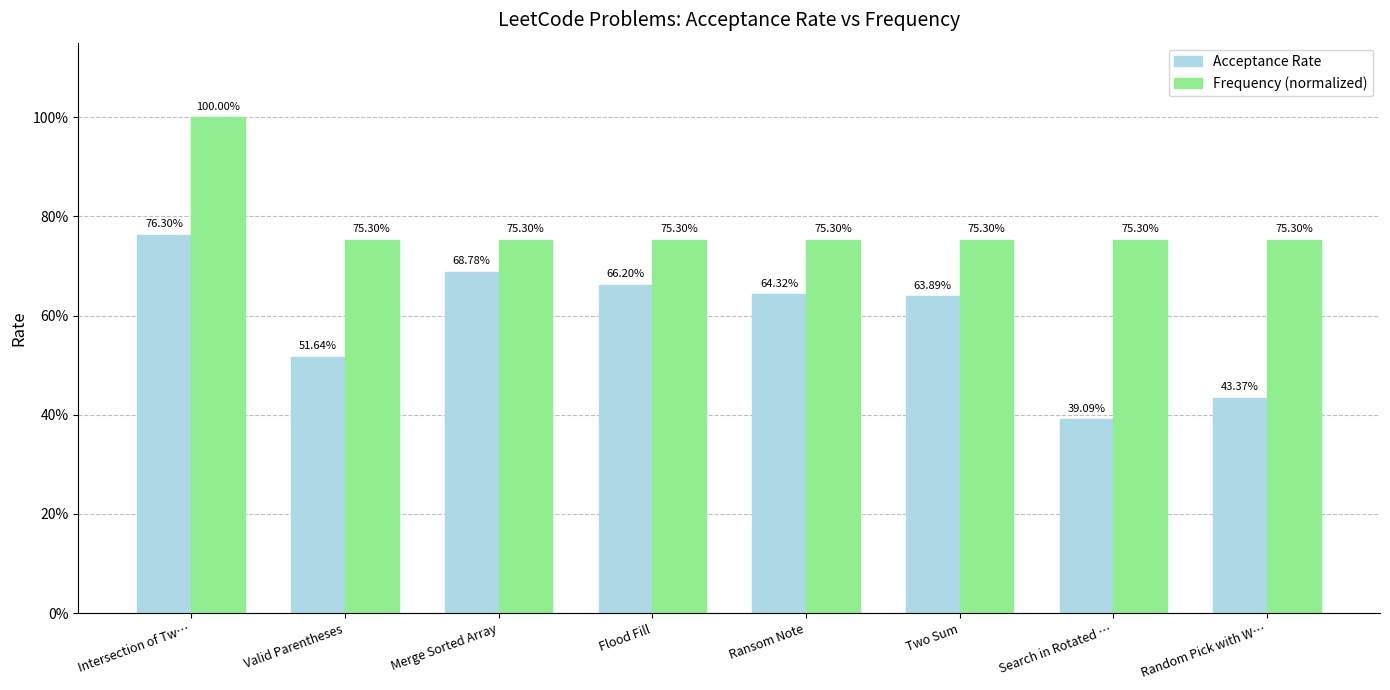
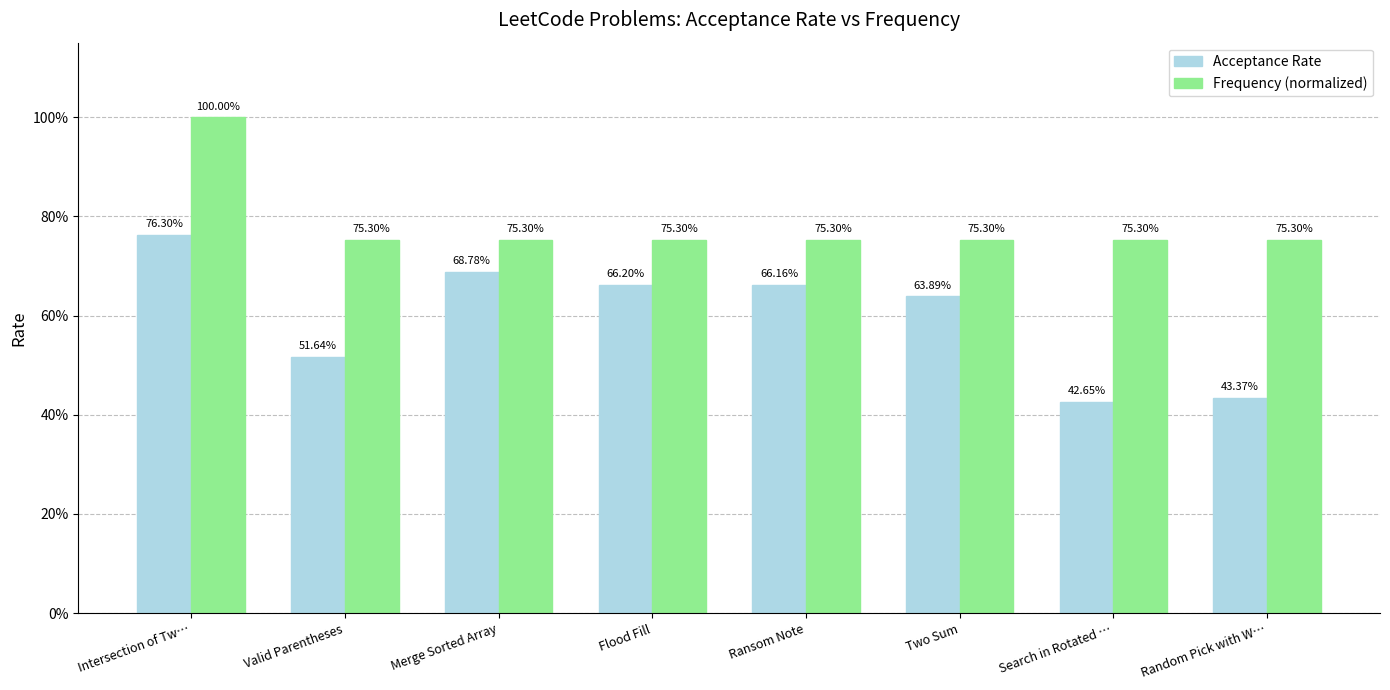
  {
    "Acceptance Rate": {
      "Intersection of Tw…": "76.30%",
      "Valid Parentheses": "51.64%",
      "Merge Sorted Array": "68.78%",
      "Flood Fill": "66.20%",
-     "Ransom Note": "64.32%",
+     "Ransom Note": "66.16%",
      "Two Sum": "63.89%",
-     "Search in Rotated …": "39.09%",
+     "Search in Rotated …": "42.65%",
      "Random Pick with W…": "43.37%"
    },
    "Frequency (normalized)": {
      "Intersection of Tw…": "100.00%",
      "Valid Parentheses": "75.30%",
      "Merge Sorted Array": "75.30%",
      "Flood Fill": "75.30%",
      "Ransom Note": "75.30%",
      "Two Sum": "75.30%",
      "Search in Rotated …": "75.30%",
      "Random Pick with W…": "75.30%"
    }
  }
